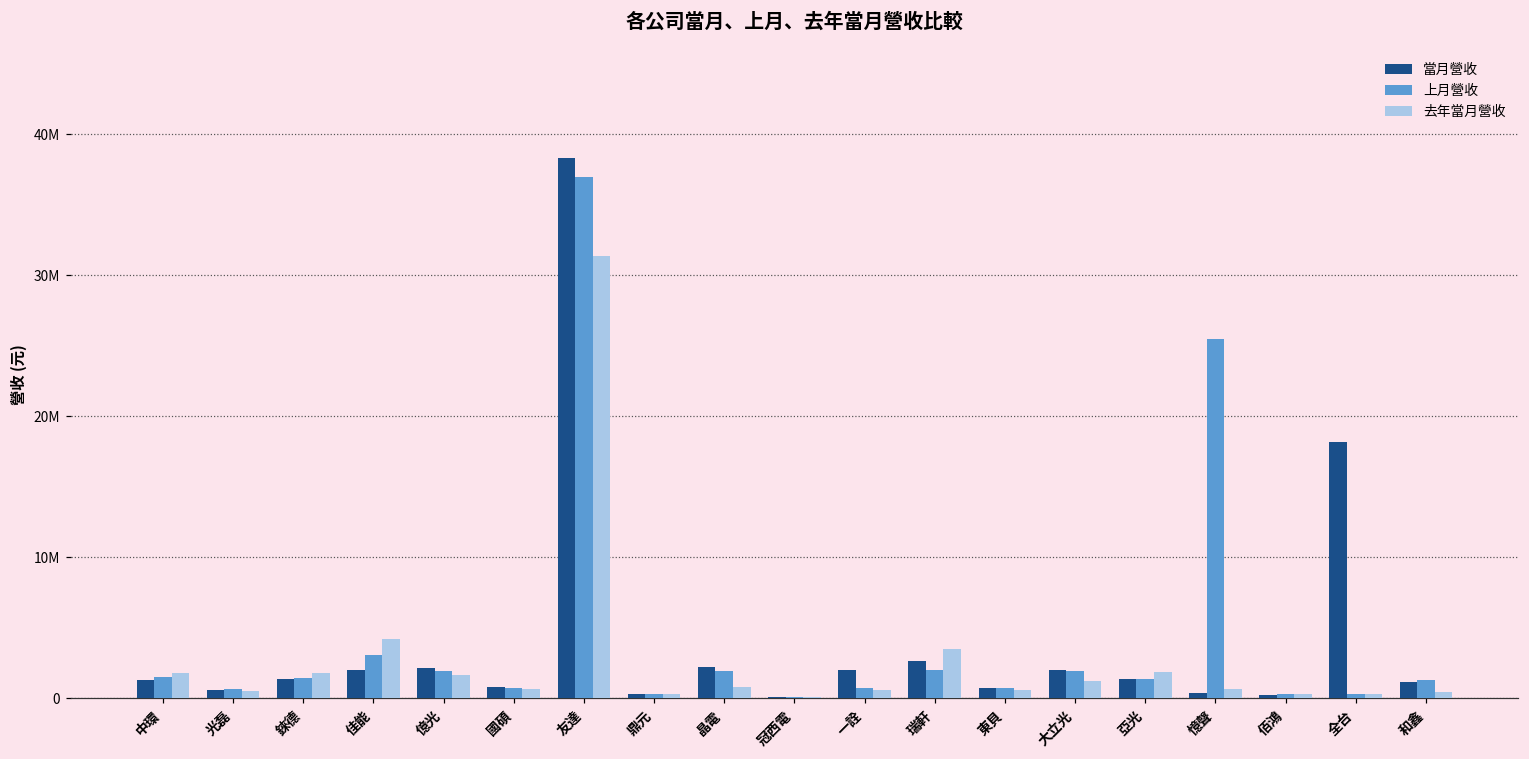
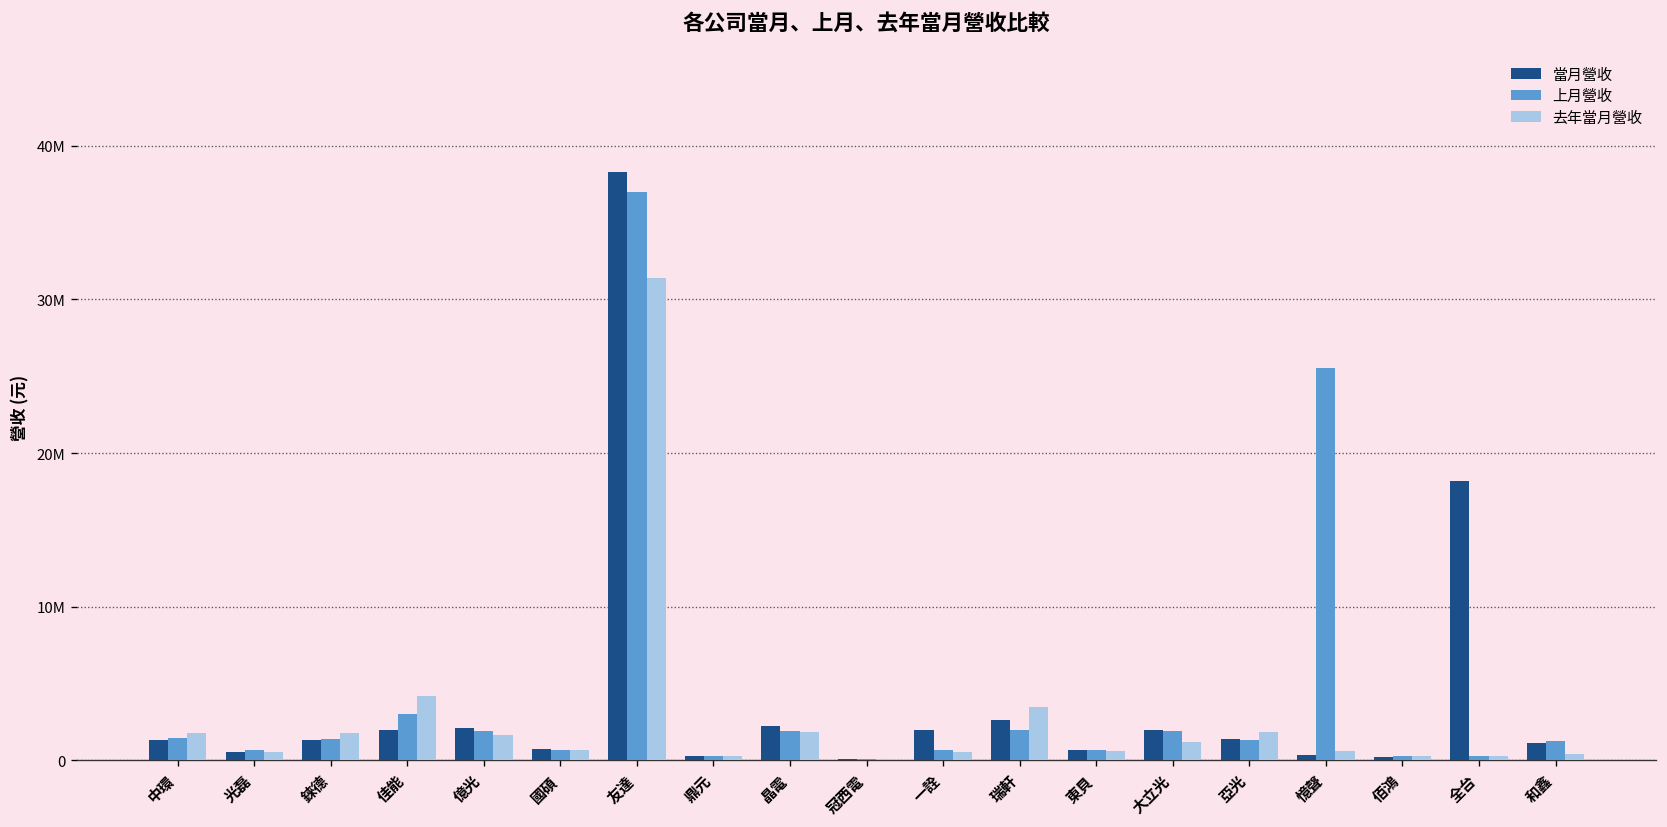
  {
    "當月營收": {
      "中環": 1300000,
      "光磊": 500000,
      "錸德": 1300000,
      "佳能": 2000000,
      "億光": 2100000,
      "國碩": 800000,
      "友達": 38300000,
      "鼎元": 300000,
      "晶電": 2200000,
      "一詮": 2000000,
      "瑞軒": 2600000,
      "東貝": 700000,
      "大立光": 2000000,
      "亞光": 1400000,
      "憶聲": 300000,
      "佰鴻": 200000,
      "全台": 18200000,
      "和鑫": 1100000
    },
    "上月營收": {
      "中環": 1500000,
      "光磊": 700000,
      "錸德": 1400000,
      "佳能": 3000000,
      "億光": 1900000,
      "國碩": 700000,
      "友達": 37000000,
      "鼎元": 300000,
      "晶電": 1900000,
      "一詮": 700000,
      "瑞軒": 2000000,
      "東貝": 700000,
      "大立光": 1900000,
      "亞光": 1300000,
      "憶聲": 25500000,
      "佰鴻": 300000,
      "全台": 300000,
      "和鑫": 1300000
    },
    "去年當月營收": {
      "中環": 1800000,
      "光磊": 500000,
      "錸德": 1800000,
      "佳能": 4200000,
      "億光": 1700000,
      "國碩": 700000,
      "友達": 31400000,
      "鼎元": 300000,
-     "晶電": 800000,
+     "晶電": 1900000,
      "一詮": 500000,
      "瑞軒": 3500000,
      "東貝": 600000,
      "大立光": 1200000,
      "亞光": 1800000,
      "憶聲": 600000,
      "佰鴻": 300000,
      "全台": 300000,
      "和鑫": 400000
    }
  }
